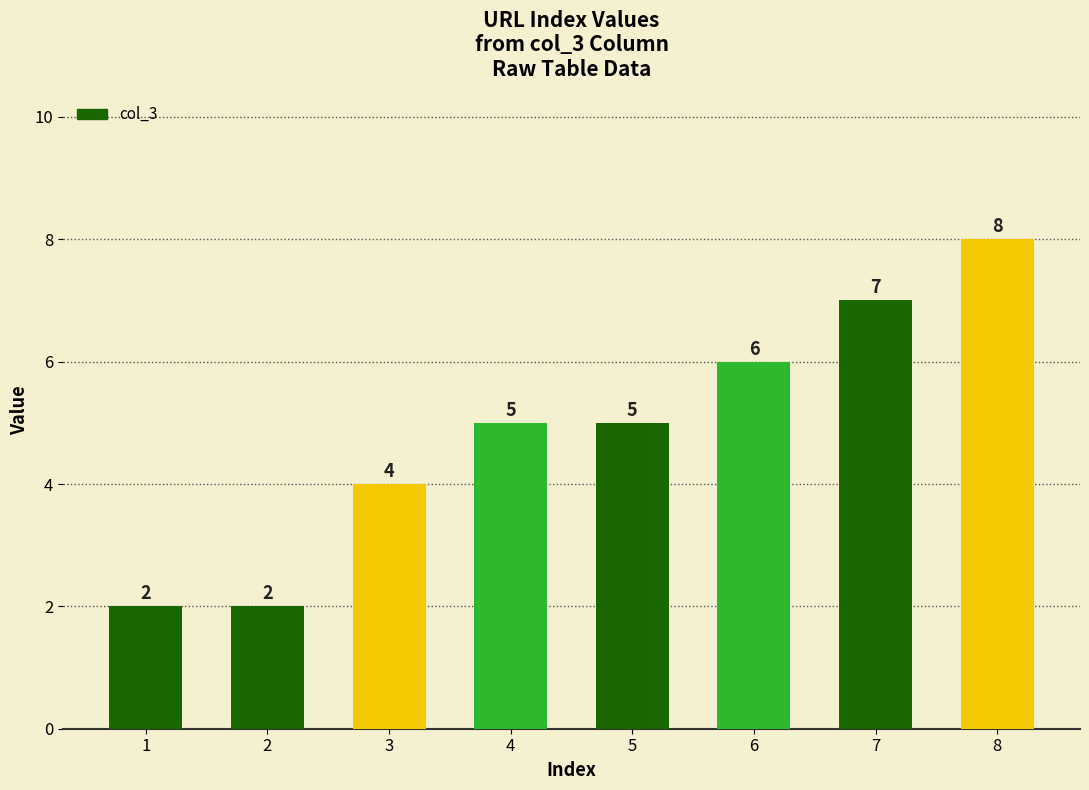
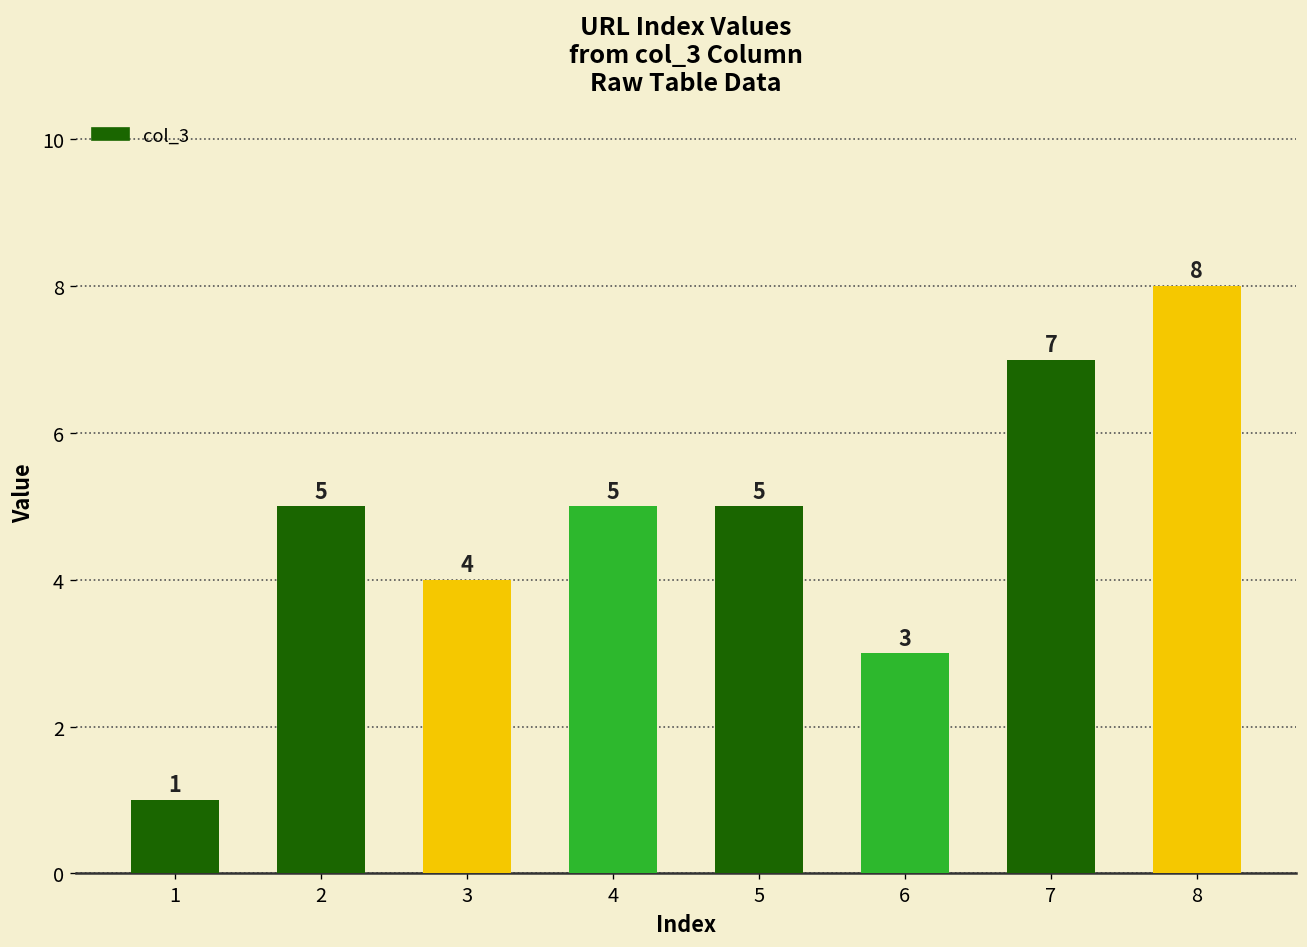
  {
-   "1": 2,
-   "2": 2,
+   "1": 1,
+   "2": 5,
    "3": 4,
    "4": 5,
    "5": 5,
-   "6": 6,
+   "6": 3,
    "7": 7,
    "8": 8
  }
